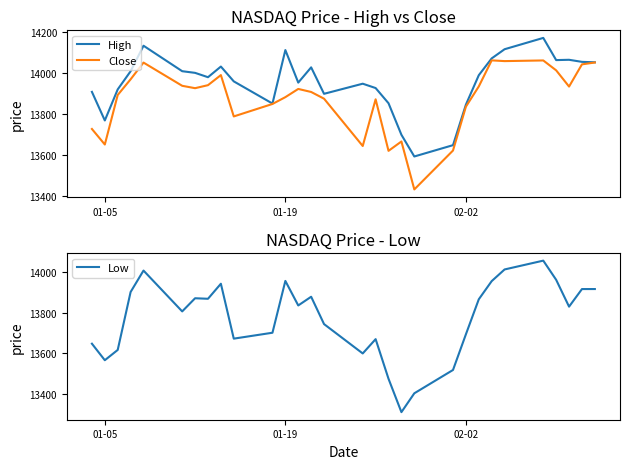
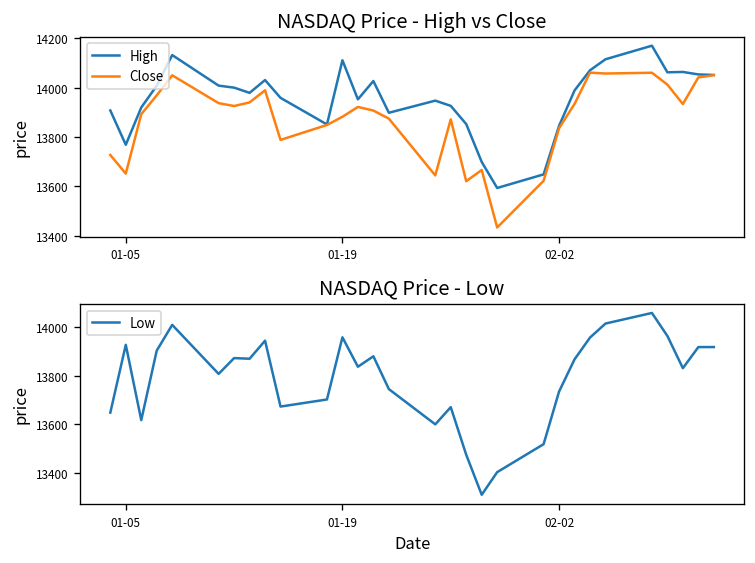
  {
    "NASDAQ Price - High vs Close": {
      "High": {
        "01-05": 13770,
        "01-19": 14110
      },
      "Close": {
        "01-05": 13650,
        "01-19": 13880
      }
    },
    "NASDAQ Price - Low": {
-     "01-05": 13570,
+     "01-05": 13930,
      "01-19": 13960,
-     "02-02": 13690
+     "02-02": 13730
    }
  }
